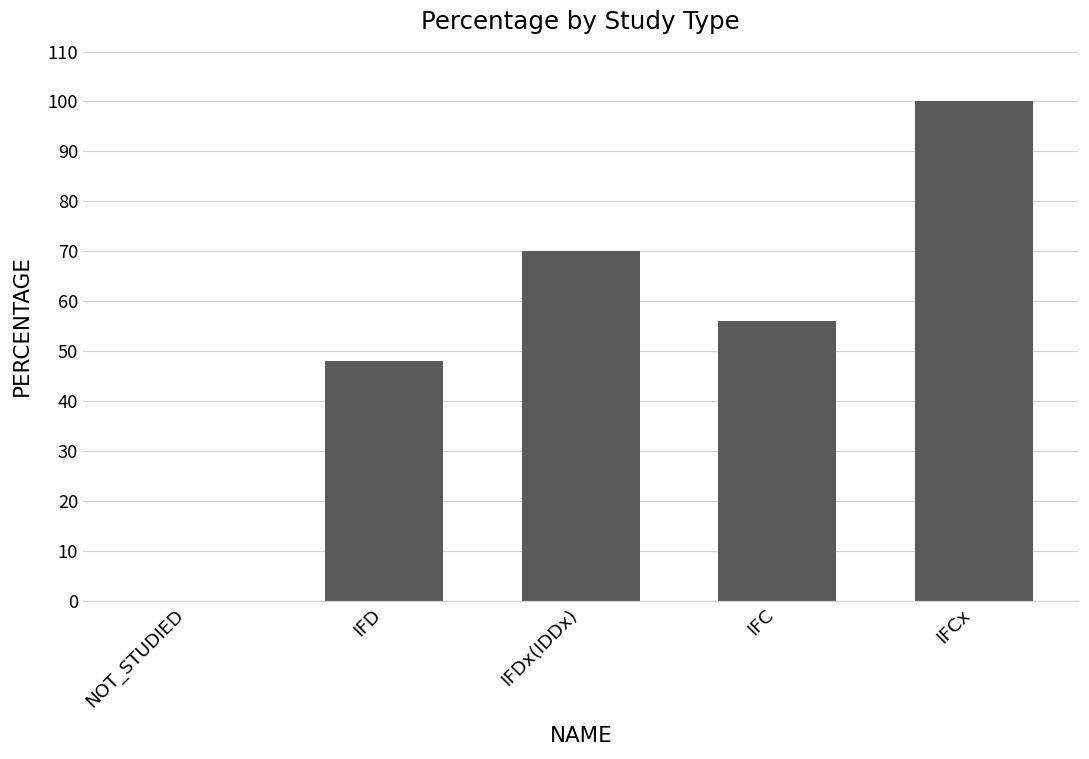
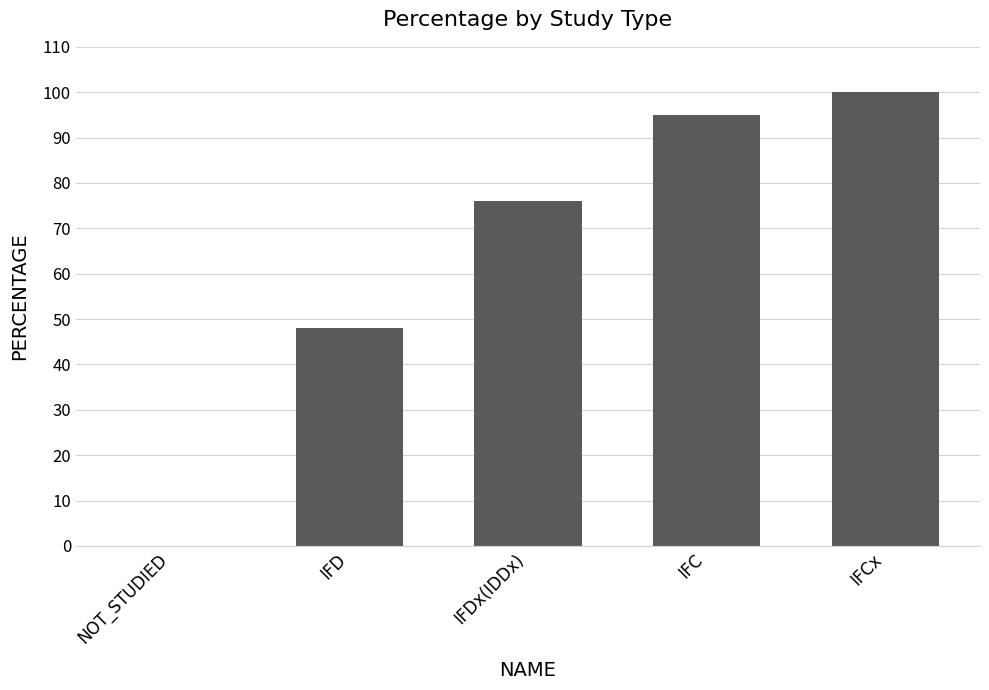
  {
    "NOT_STUDIED": 0,
    "IFD": 48,
-   "IFDx(IDDx)": 70,
-   "IFC": 56,
+   "IFDx(IDDx)": 76,
+   "IFC": 95,
    "IFCx": 100
  }
